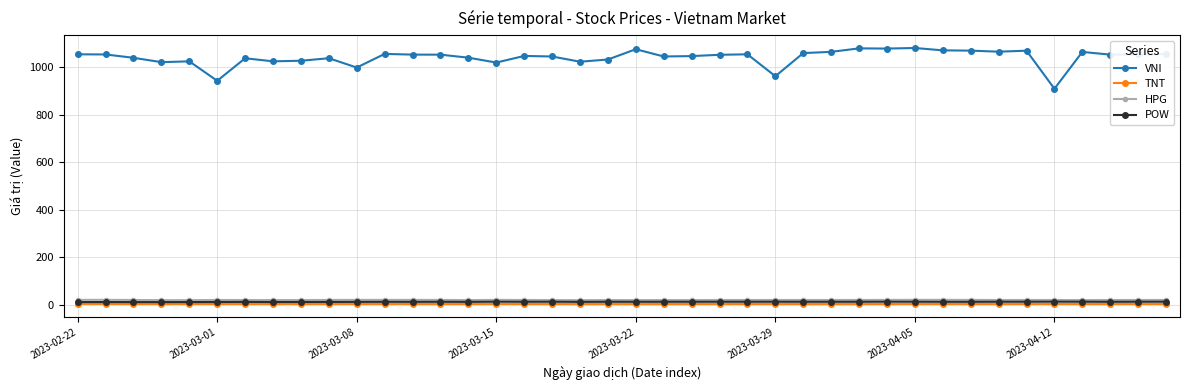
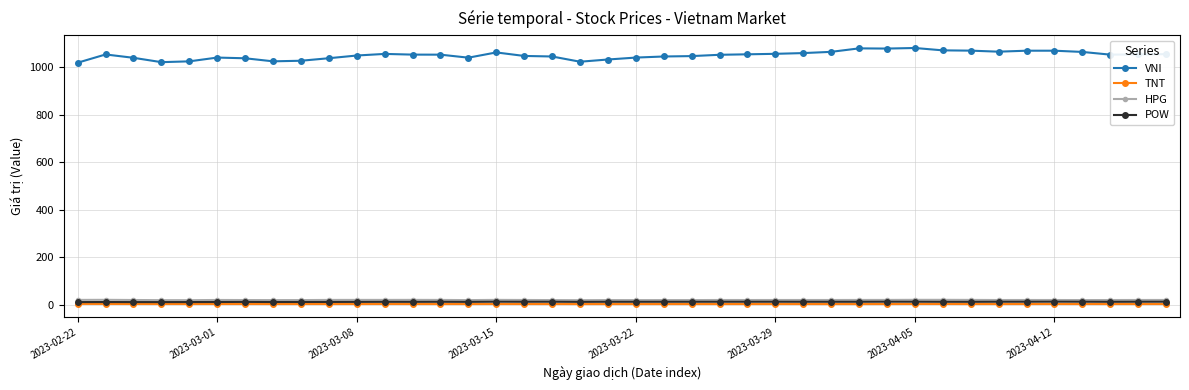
  {
    "VNI": {
-     "2023-02-22": 1050,
-     "2023-03-01": 940,
-     "2023-03-08": 1000,
-     "2023-03-15": 1020,
-     "2023-03-22": 1080,
-     "2023-03-29": 960,
+     "2023-02-22": 1020,
+     "2023-03-01": 1040,
+     "2023-03-08": 1050,
+     "2023-03-15": 1060,
+     "2023-03-22": 1040,
+     "2023-03-29": 1060,
      "2023-04-05": 1080,
-     "2023-04-12": 910
+     "2023-04-12": 1070
    }
  }
